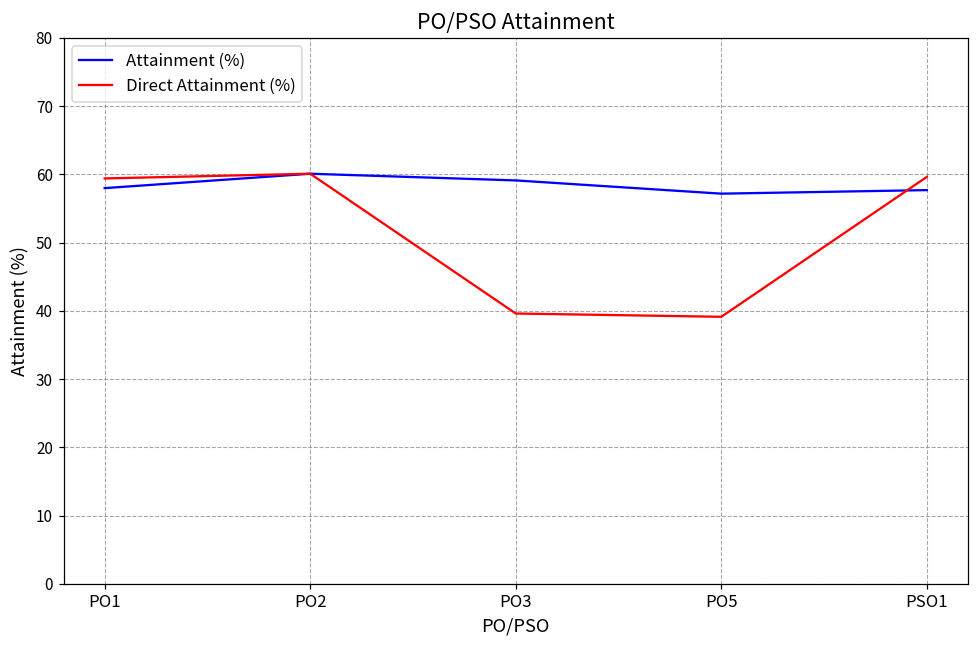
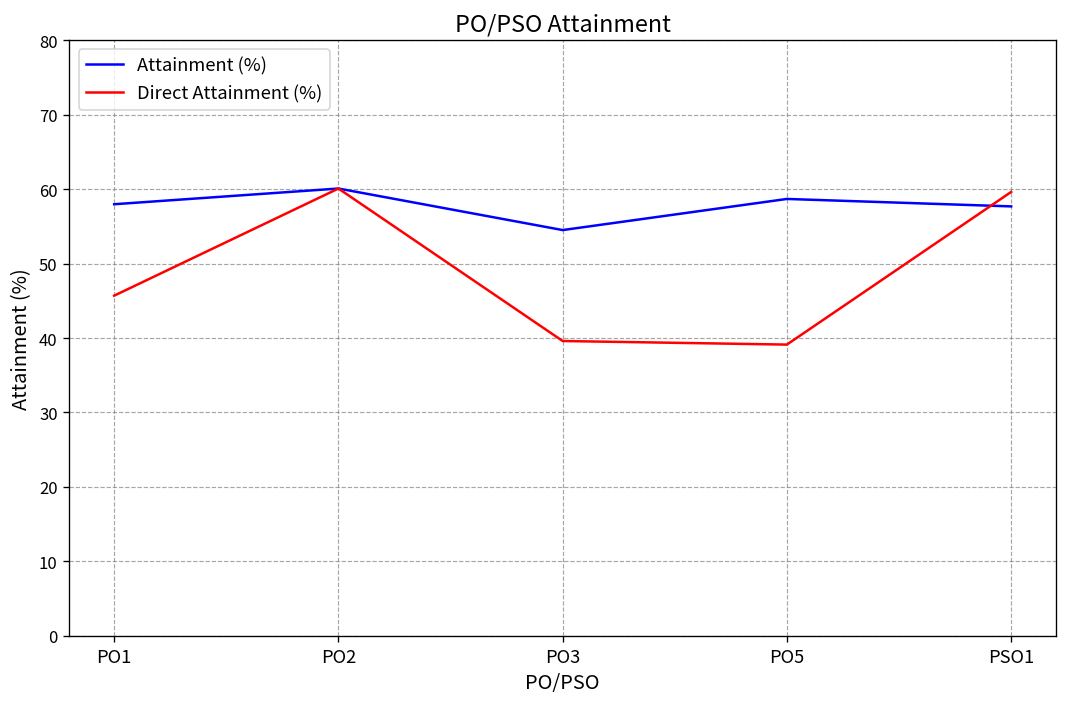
  {
    "Attainment (%)": {
      "PO1": 58,
-     "PO3": 59,
-     "PO5": 57,
+     "PO3": 55,
+     "PO5": 59,
      "PSO1": 58
    },
    "Direct Attainment (%)": {
-     "PO1": 59,
+     "PO1": 46,
      "PO3": 40,
      "PO5": 39,
      "PSO1": 60
    }
  }
